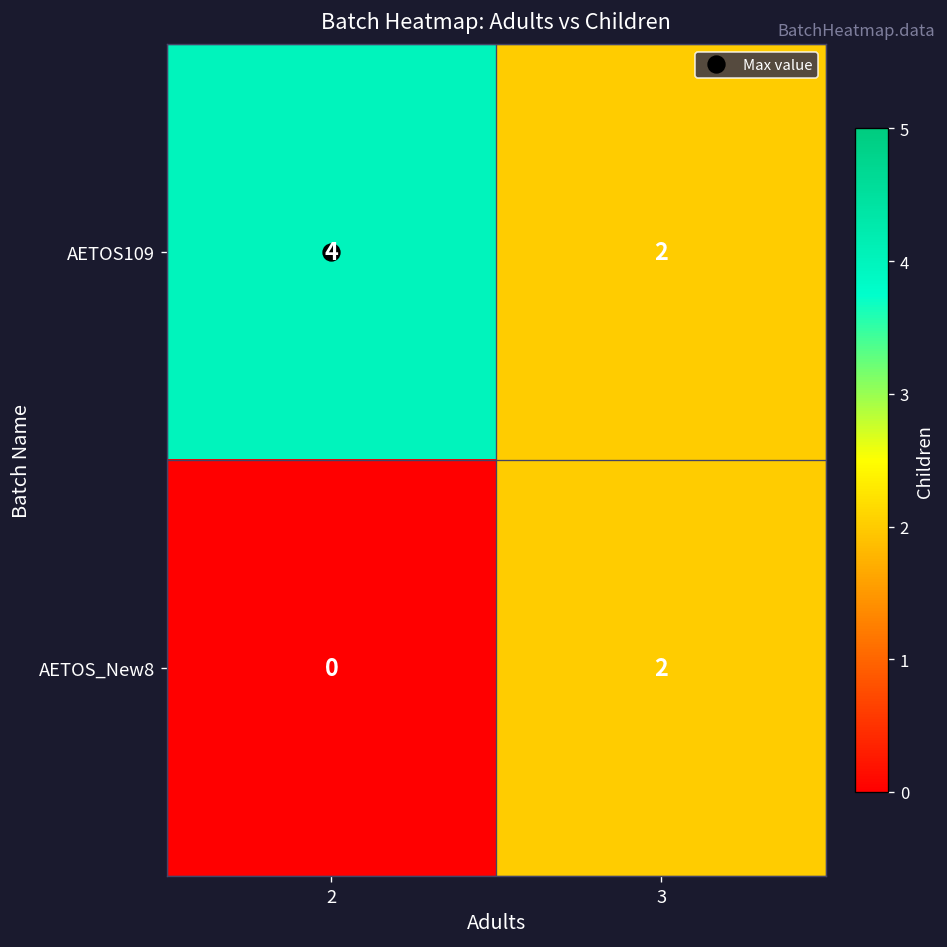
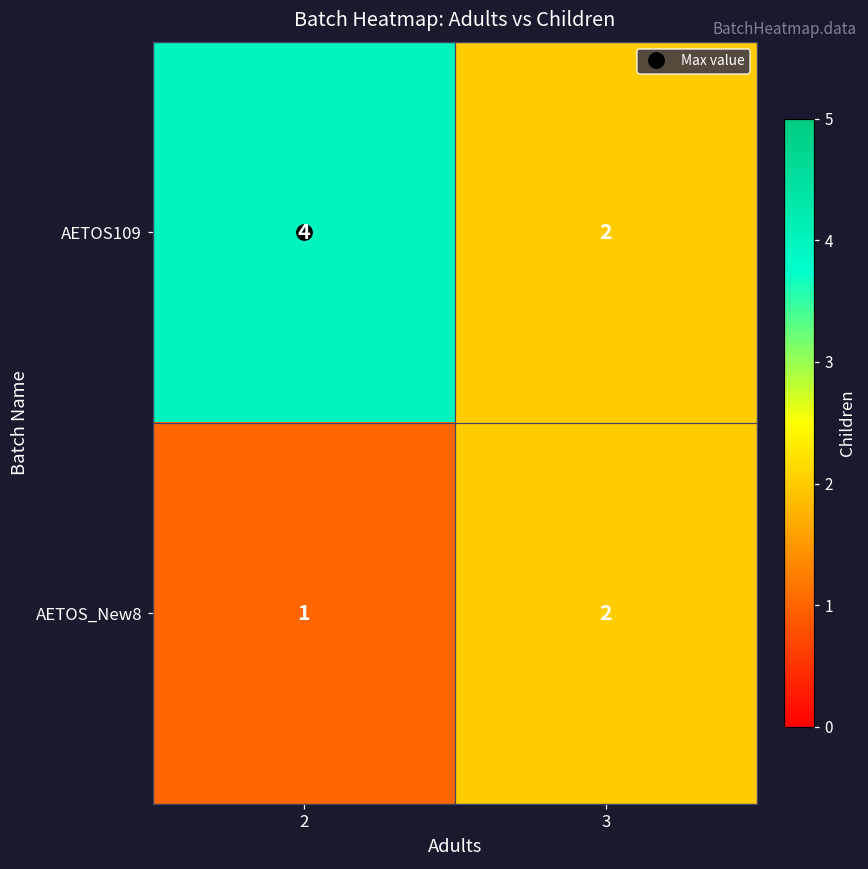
  {
    "AETOS109": {
      "3": 2
    },
    "AETOS_New8": {
-     "2": 0,
+     "2": 1,
      "3": 2
    }
  }
